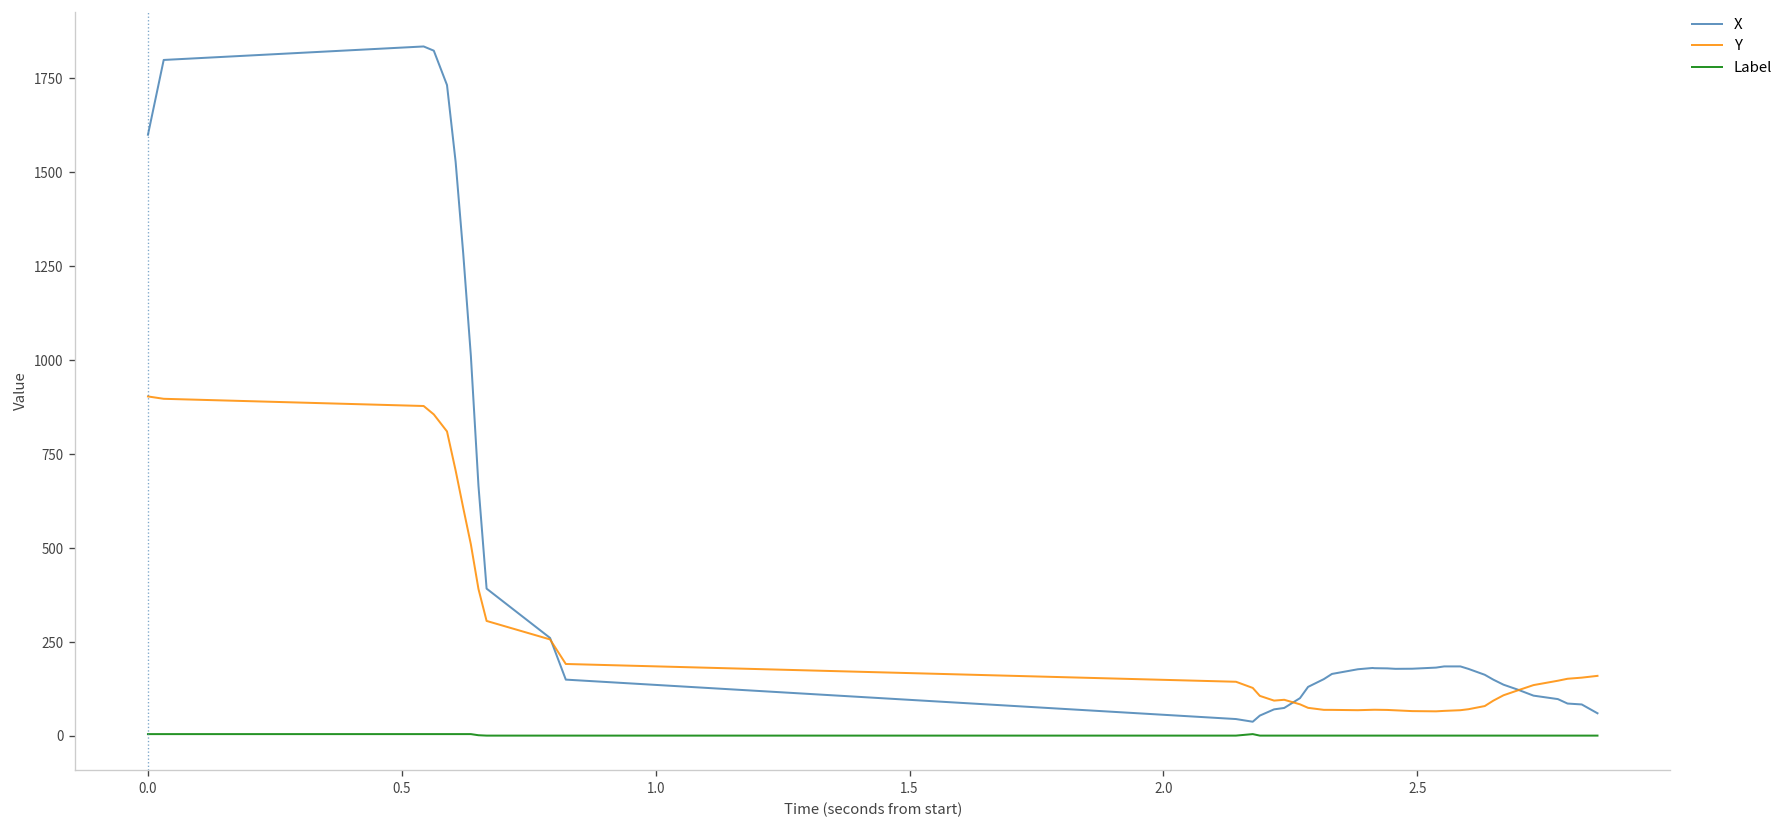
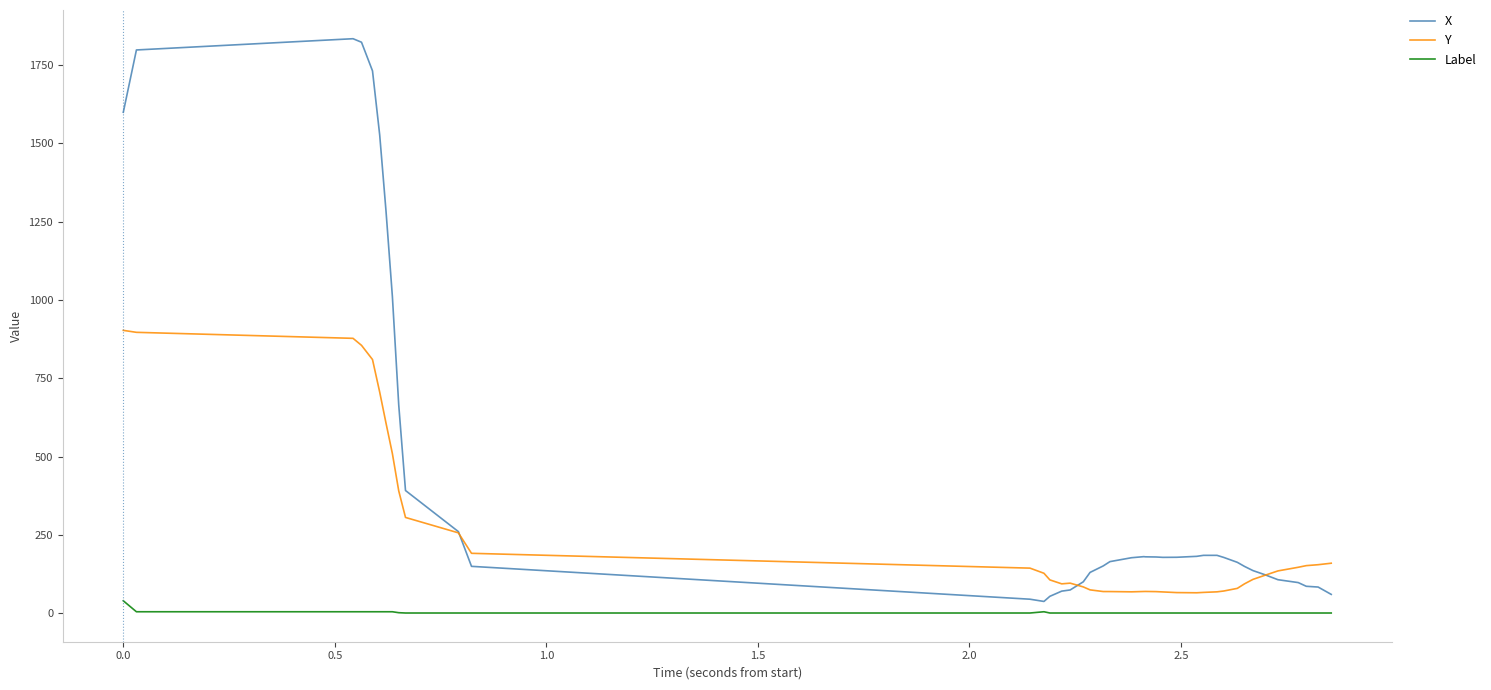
  {
    "X": {
      "0.0": 1600
    },
    "Y": {
      "0.0": 900
    },
    "Label": {
-     "0.0": 10
+     "0.0": 40
    }
  }
